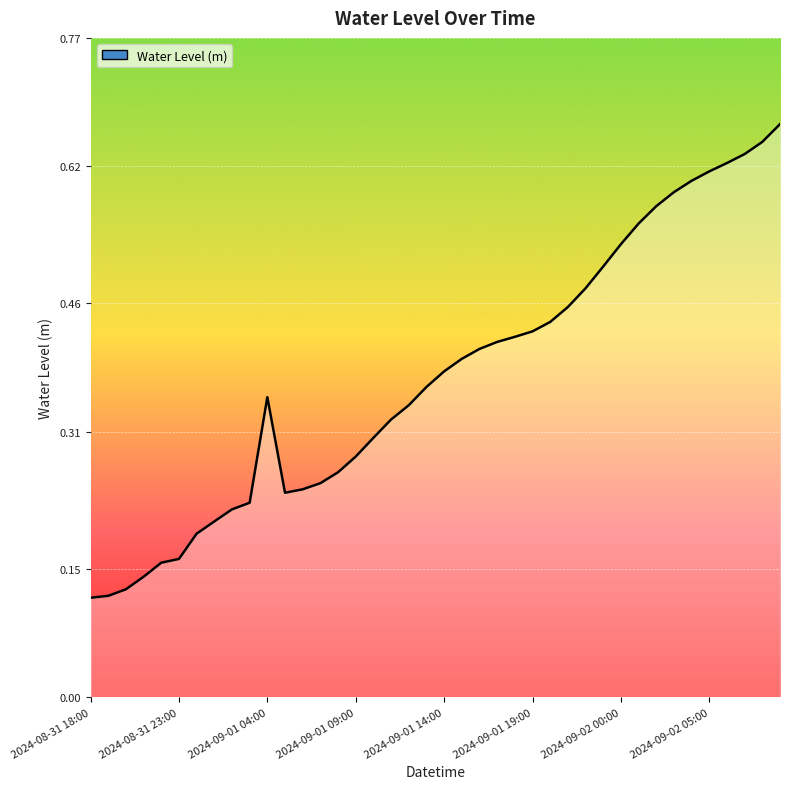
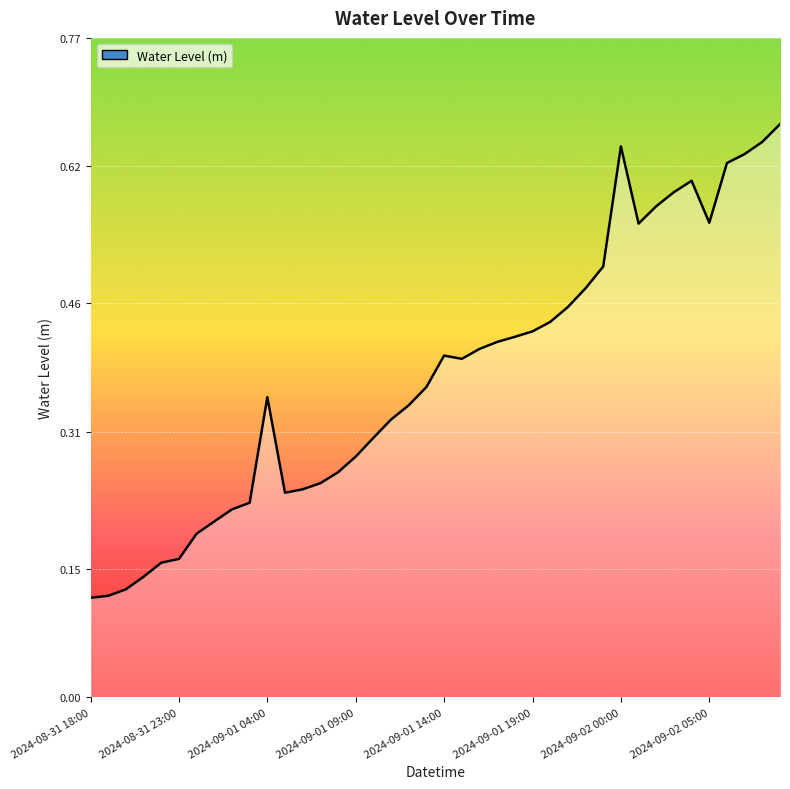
  {
    "2024-08-31 18:00": 0.12,
    "2024-08-31 23:00": 0.16,
    "2024-09-01 04:00": 0.35,
    "2024-09-01 09:00": 0.28,
-   "2024-09-01 14:00": 0.38,
+   "2024-09-01 14:00": 0.40,
    "2024-09-01 19:00": 0.43,
-   "2024-09-02 00:00": 0.53,
-   "2024-09-02 05:00": 0.61
+   "2024-09-02 00:00": 0.64,
+   "2024-09-02 05:00": 0.55
  }
